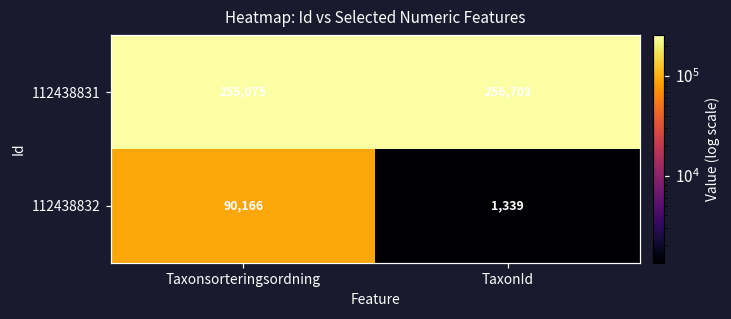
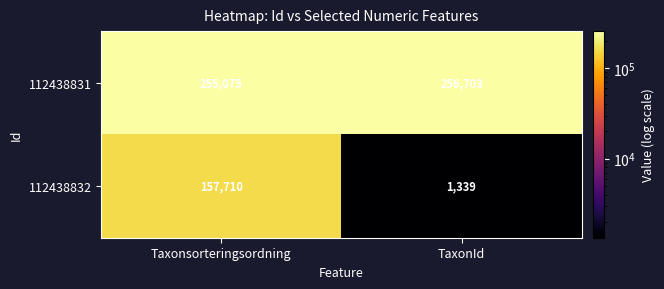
  {
    "112438831": {
      "Taxonsorteringsordning": "255,075",
      "TaxonId": "256,703"
    },
    "112438832": {
-     "Taxonsorteringsordning": "90,166",
+     "Taxonsorteringsordning": "157,710",
      "TaxonId": "1,339"
    }
  }
